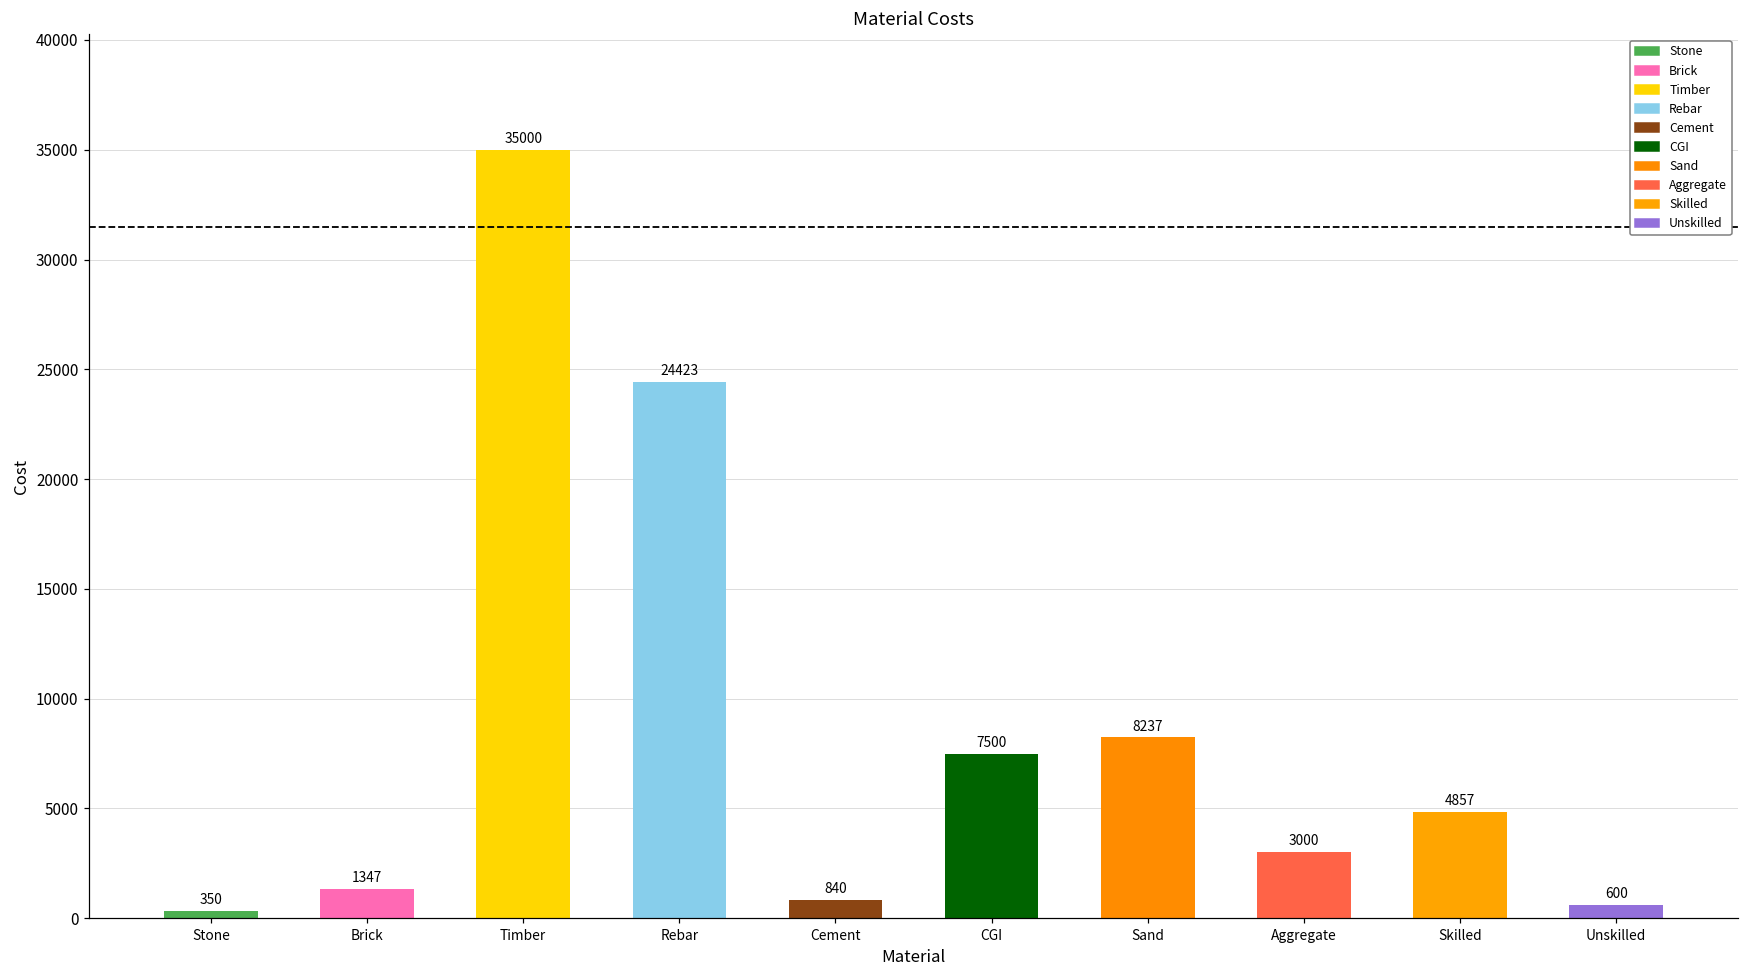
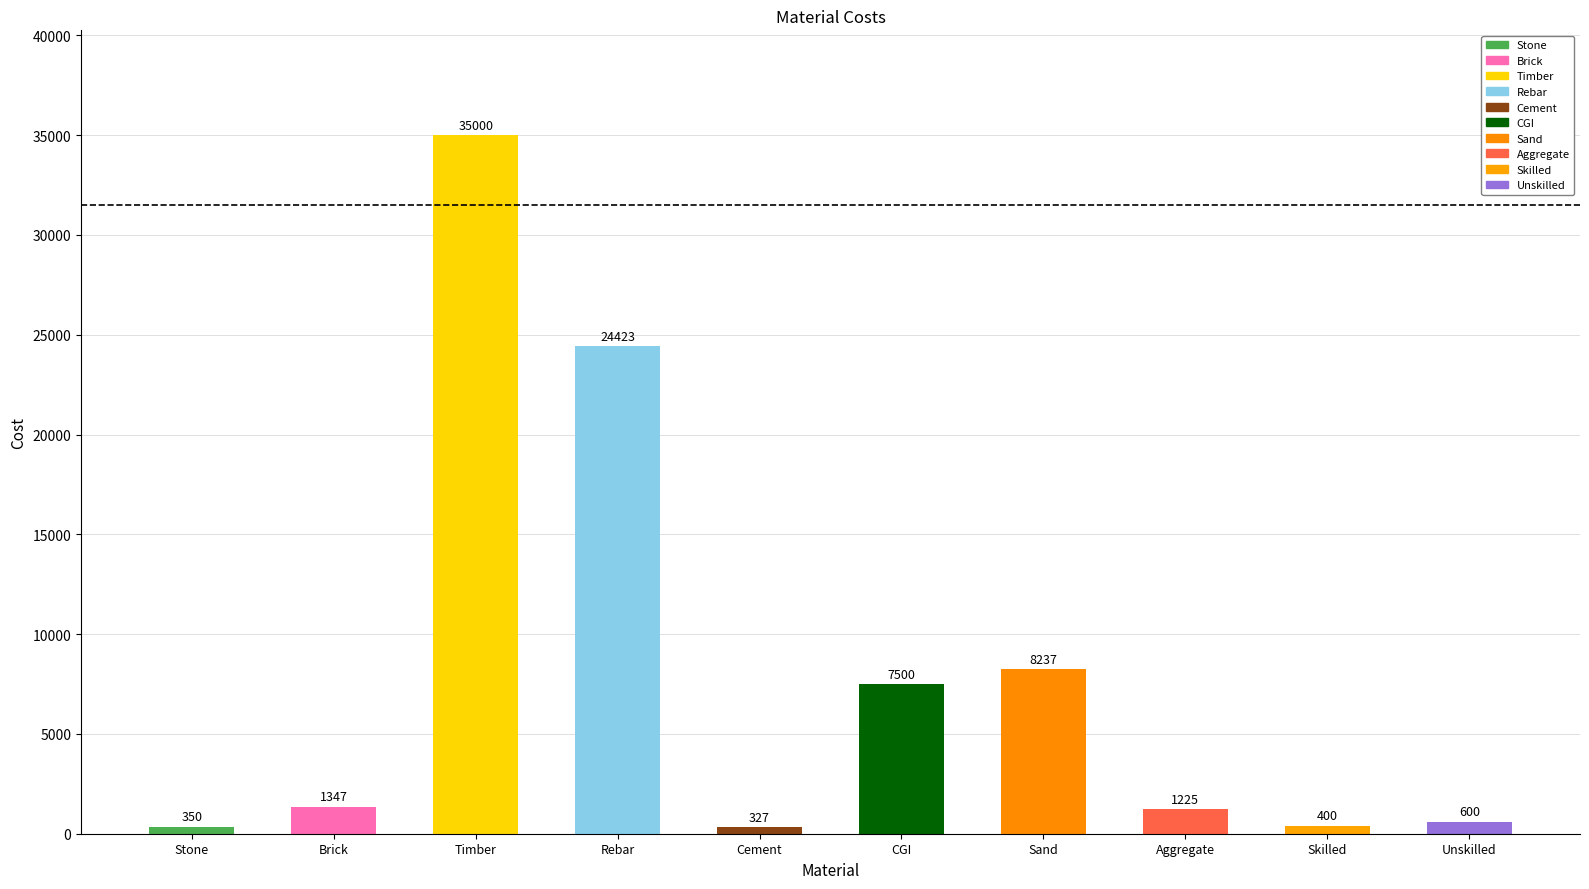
  {
    "Stone": 350,
    "Brick": 1347,
    "Timber": 35000,
    "Rebar": 24423,
-   "Cement": 840,
+   "Cement": 327,
    "CGI": 7500,
    "Sand": 8237,
-   "Aggregate": 3000,
-   "Skilled": 4857,
+   "Aggregate": 1225,
+   "Skilled": 400,
    "Unskilled": 600
  }
